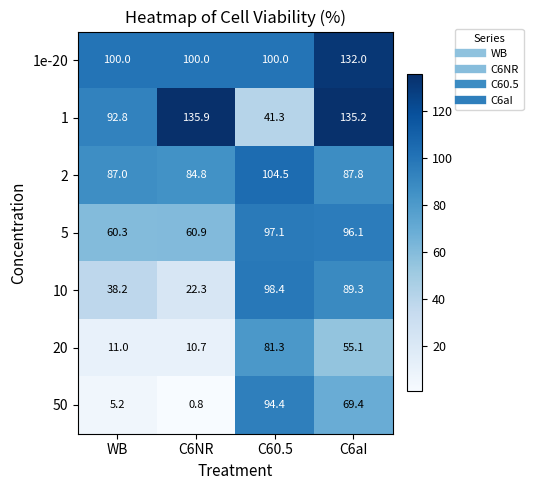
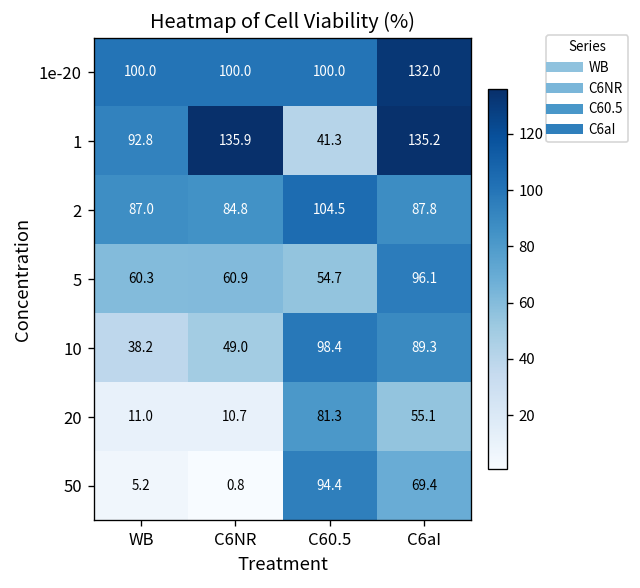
  {
    "1e-20": {
      "WB": 100.0,
      "C6NR": 100.0,
      "C60.5": 100.0,
      "C6aI": 132.0
    },
    "1": {
      "WB": 92.8,
      "C6NR": 135.9,
      "C60.5": 41.3,
      "C6aI": 135.2
    },
    "2": {
      "WB": 87.0,
      "C6NR": 84.8,
      "C60.5": 104.5,
      "C6aI": 87.8
    },
    "5": {
      "WB": 60.3,
      "C6NR": 60.9,
-     "C60.5": 97.1,
+     "C60.5": 54.7,
      "C6aI": 96.1
    },
    "10": {
      "WB": 38.2,
-     "C6NR": 22.3,
+     "C6NR": 49.0,
      "C60.5": 98.4,
      "C6aI": 89.3
    },
    "20": {
      "WB": 11.0,
      "C6NR": 10.7,
      "C60.5": 81.3,
      "C6aI": 55.1
    },
    "50": {
      "WB": 5.2,
      "C6NR": 0.8,
      "C60.5": 94.4,
      "C6aI": 69.4
    }
  }
